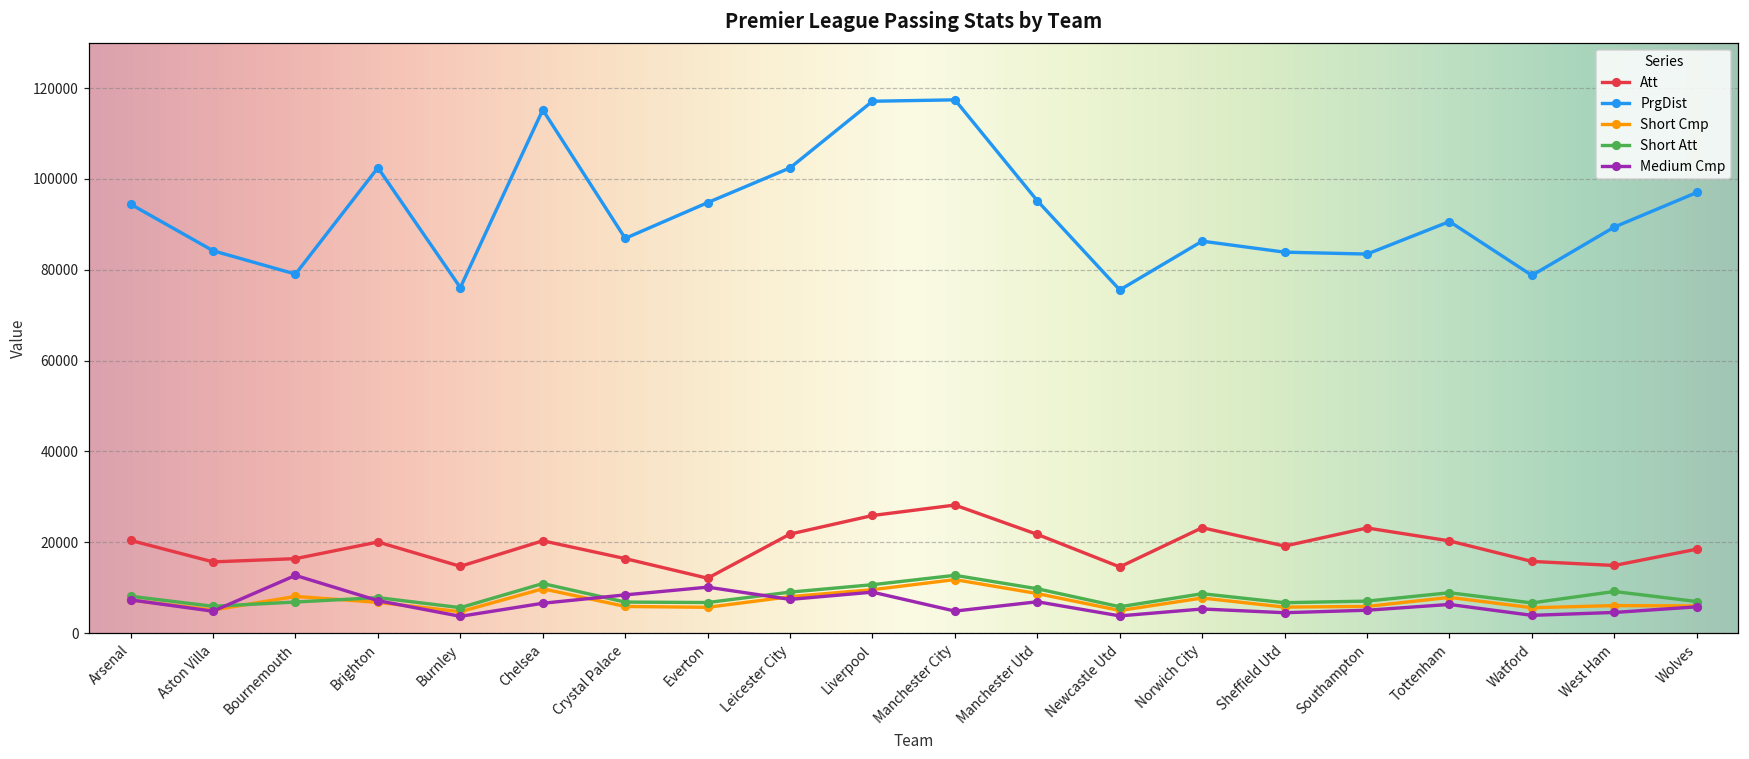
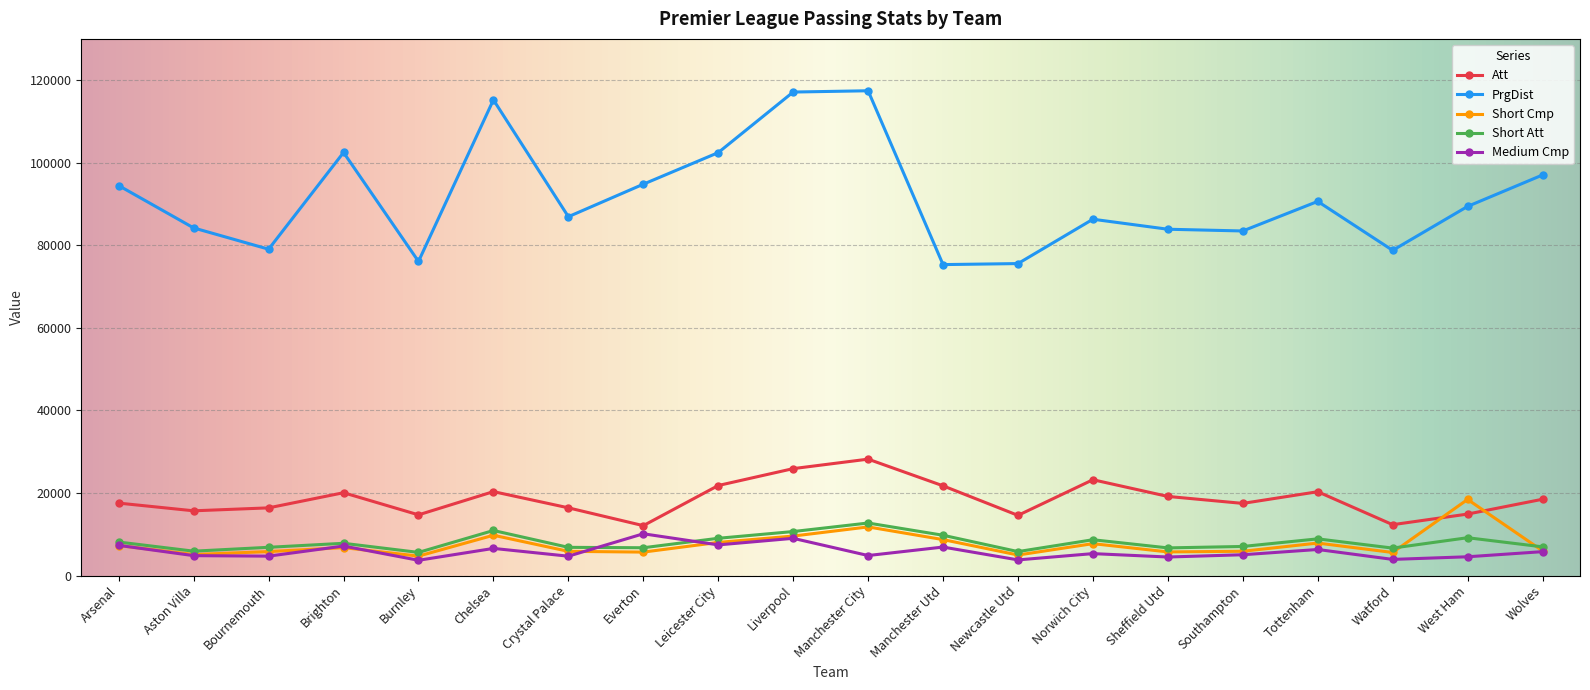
  {
    "Att": {
-     "Arsenal": 20000,
+     "Arsenal": 18000,
      "Aston Villa": 16000,
      "Bournemouth": 16000,
      "Brighton": 20000,
      "Burnley": 15000,
      "Chelsea": 20000,
      "Crystal Palace": 16000,
      "Everton": 12000,
      "Leicester City": 22000,
      "Liverpool": 26000,
      "Manchester City": 28000,
      "Manchester Utd": 22000,
      "Newcastle Utd": 15000,
      "Norwich City": 23000,
      "Sheffield Utd": 19000,
-     "Southampton": 23000,
+     "Southampton": 17000,
      "Tottenham": 20000,
-     "Watford": 16000,
+     "Watford": 12000,
      "West Ham": 15000,
      "Wolves": 18000
    },
    "PrgDist": {
      "Arsenal": 94000,
      "Aston Villa": 84000,
      "Bournemouth": 79000,
      "Brighton": 102000,
      "Burnley": 76000,
      "Chelsea": 115000,
      "Crystal Palace": 87000,
      "Everton": 95000,
      "Leicester City": 102000,
      "Liverpool": 117000,
      "Manchester City": 117000,
-     "Manchester Utd": 95000,
+     "Manchester Utd": 75000,
      "Newcastle Utd": 76000,
      "Norwich City": 86000,
      "Sheffield Utd": 84000,
      "Southampton": 83000,
      "Tottenham": 91000,
      "Watford": 79000,
      "West Ham": 89000,
      "Wolves": 97000
    },
    "Short Cmp": {
-     "Bournemouth": 8000,
+     "Bournemouth": 6000,
      "Burnley": 5000,
      "Chelsea": 10000,
      "Crystal Palace": 6000,
      "Everton": 6000,
      "Manchester City": 12000,
      "Manchester Utd": 9000,
      "Newcastle Utd": 5000,
      "Norwich City": 8000,
      "Sheffield Utd": 6000,
      "Southampton": 6000,
      "Tottenham": 8000,
      "Watford": 6000,
-     "West Ham": 6000
+     "West Ham": 18000
    },
    "Short Att": {
      "Arsenal": 8000,
      "Aston Villa": 6000,
      "Bournemouth": 7000,
      "Brighton": 8000,
      "Burnley": 6000,
      "Chelsea": 11000,
      "Crystal Palace": 7000,
      "Everton": 7000,
      "Leicester City": 9000,
      "Liverpool": 11000,
      "Manchester City": 13000,
      "Manchester Utd": 10000,
      "Newcastle Utd": 6000,
      "Norwich City": 9000,
      "Sheffield Utd": 7000,
      "Southampton": 7000,
      "Tottenham": 9000,
      "Watford": 7000,
      "West Ham": 9000,
      "Wolves": 7000
    },
    "Medium Cmp": {
-     "Bournemouth": 13000,
+     "Bournemouth": 5000,
      "Burnley": 4000,
      "Chelsea": 7000,
-     "Crystal Palace": 8000,
+     "Crystal Palace": 5000,
      "Everton": 10000,
      "Manchester City": 5000,
      "Manchester Utd": 7000,
      "Newcastle Utd": 4000,
      "Norwich City": 5000,
      "Sheffield Utd": 4000,
      "Southampton": 5000,
      "Tottenham": 6000,
      "Watford": 4000,
      "West Ham": 5000
    }
  }
